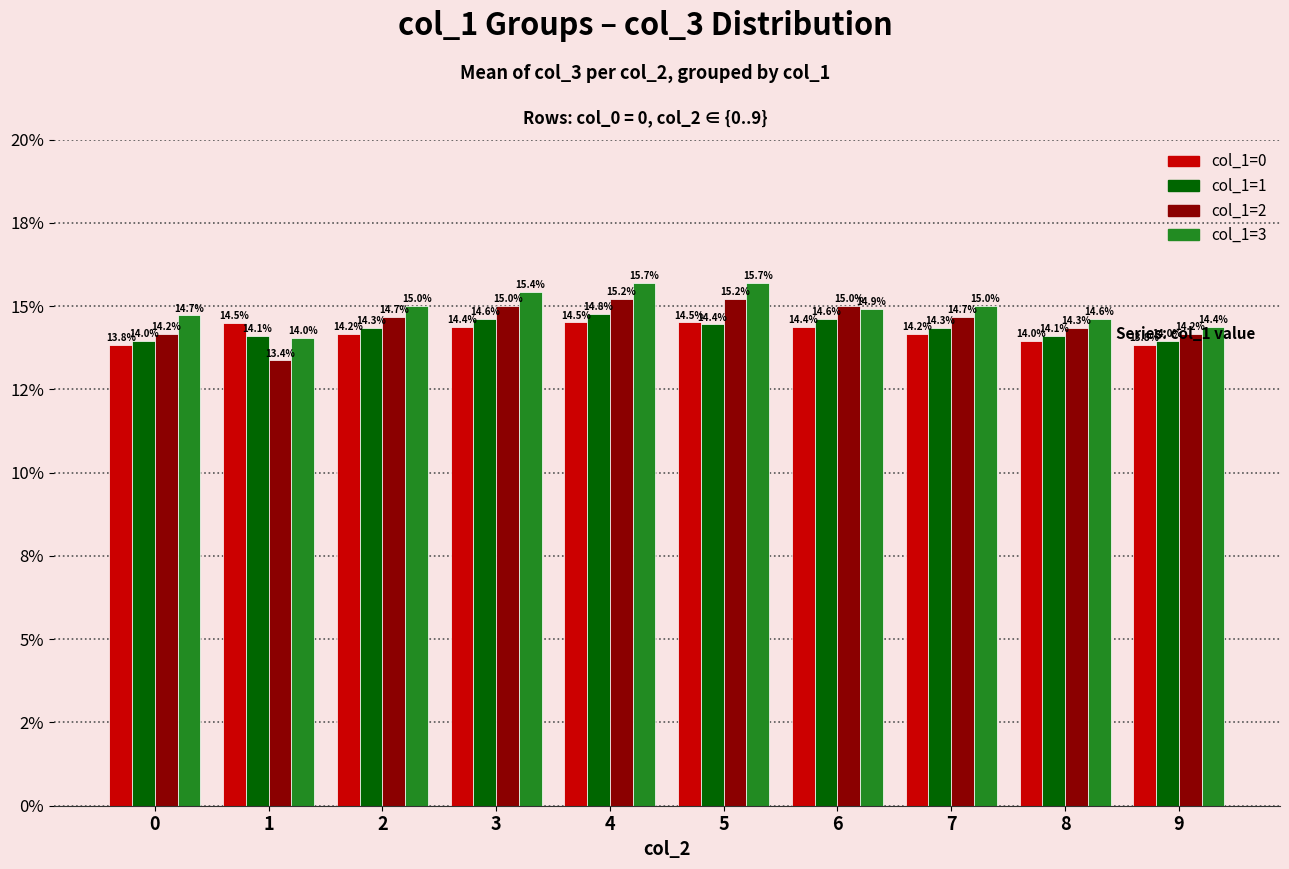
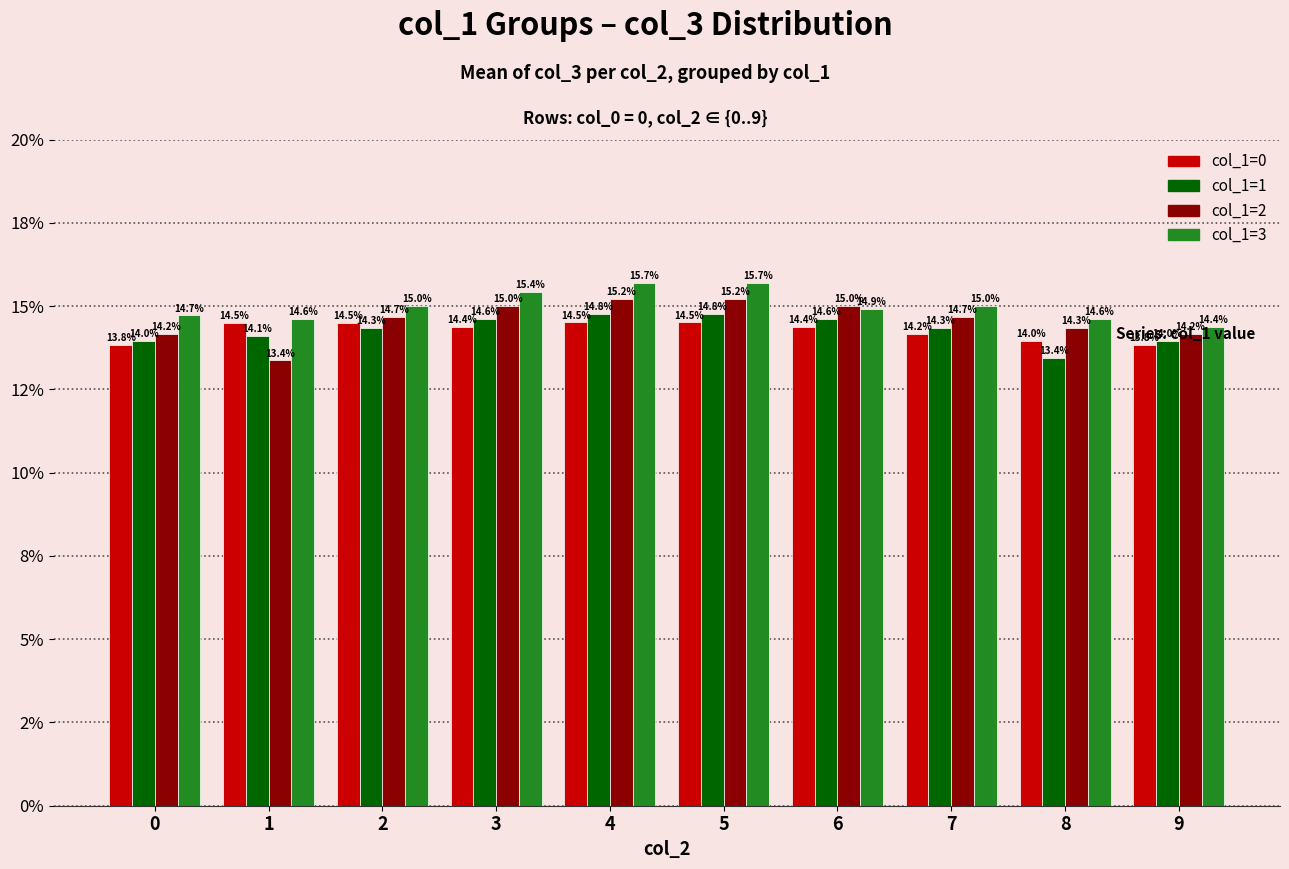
  {
    "col_1=0": {
      "0": "13.8%",
      "1": "14.5%",
-     "2": "14.2%",
+     "2": "14.5%",
      "3": "14.4%",
      "4": "14.5%",
      "5": "14.5%",
      "6": "14.4%",
      "7": "14.2%",
      "8": "14.0%"
    },
    "col_1=1": {
      "0": "14.0%",
      "1": "14.1%",
      "2": "14.3%",
      "3": "14.6%",
      "4": "14.8%",
-     "5": "14.4%",
+     "5": "14.8%",
      "6": "14.6%",
      "7": "14.3%",
-     "8": "14.1%"
+     "8": "13.4%"
    },
    "col_1=2": {
      "0": "14.2%",
      "1": "13.4%",
      "2": "14.7%",
      "3": "15.0%",
      "4": "15.2%",
      "5": "15.2%",
      "7": "14.7%",
      "8": "14.3%"
    },
    "col_1=3": {
      "0": "14.7%",
-     "1": "14.0%",
+     "1": "14.6%",
      "2": "15.0%",
      "3": "15.4%",
      "4": "15.7%",
      "5": "15.7%",
      "7": "15.0%",
      "8": "14.6%",
      "9": "14.4%"
    }
  }
